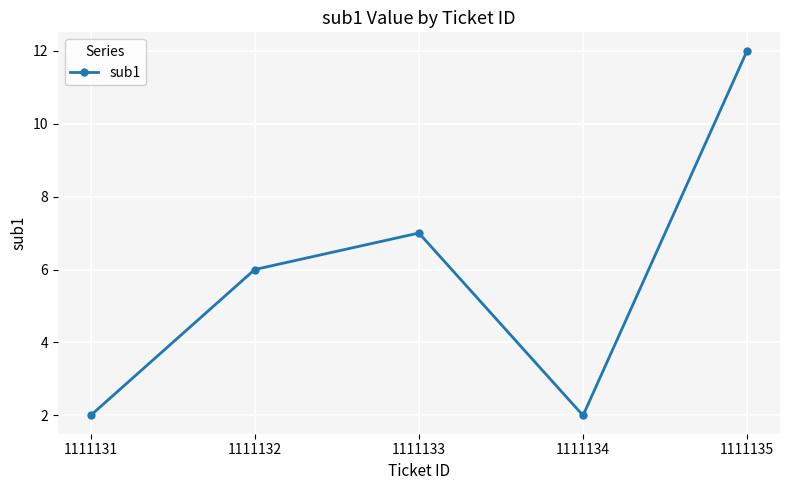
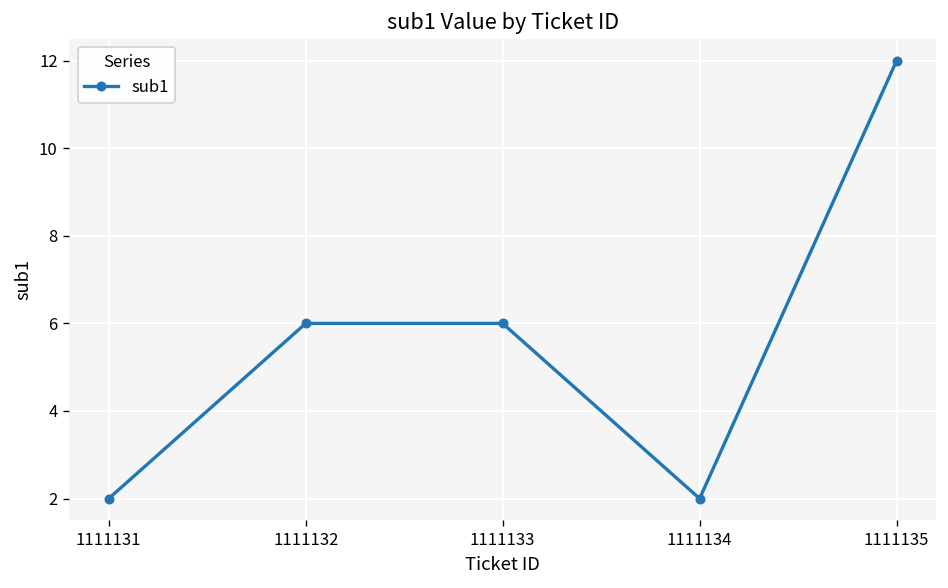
  {
    "1111131": 2,
    "1111132": 6,
-   "1111133": 7,
+   "1111133": 6,
    "1111134": 2,
    "1111135": 12
  }
